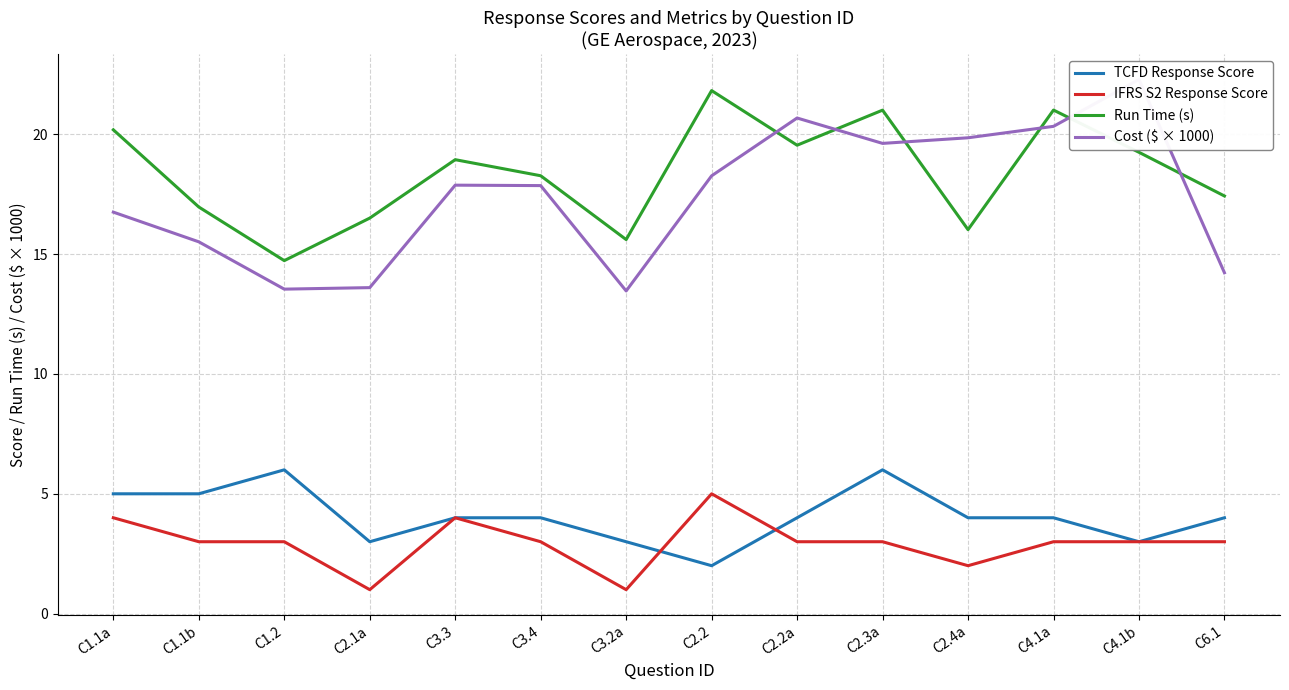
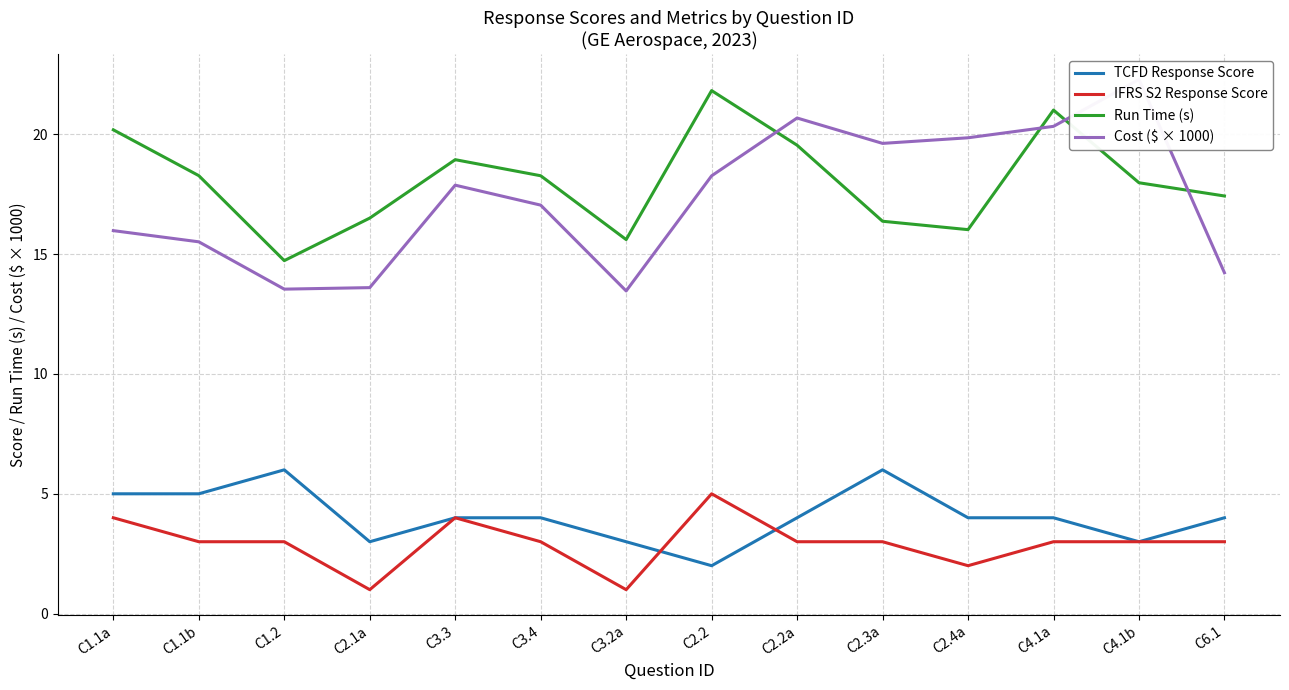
  {
    "TCFD Response Score": {
      "C1.1a": 5.0,
      "C1.1b": 5.0,
      "C1.2": 6.0,
      "C2.1a": 3.0,
      "C3.4": 4.0,
      "C3.2a": 3.0,
      "C2.2": 2.0,
      "C2.2a": 4.0,
      "C2.3a": 6.0,
      "C2.4a": 4.0,
      "C4.1a": 4.0,
      "C6.1": 4.0
    },
    "IFRS S2 Response Score": {
      "C1.1a": 4.0,
      "C1.1b": 3.0,
      "C1.2": 3.0,
      "C2.1a": 1.0,
      "C3.4": 3.0,
      "C3.2a": 1.0,
      "C2.2": 5.0,
      "C2.2a": 3.0,
      "C2.3a": 3.0,
      "C2.4a": 2.0,
      "C4.1a": 3.0,
      "C6.1": 3.0
    },
    "Run Time (s)": {
      "C1.1a": 20.2,
-     "C1.1b": 17.0,
+     "C1.1b": 18.3,
      "C1.2": 14.7,
      "C2.1a": 16.5,
      "C3.3": 18.9,
      "C3.4": 18.3,
      "C3.2a": 15.6,
      "C2.2": 21.8,
      "C2.2a": 19.5,
-     "C2.3a": 21.0,
+     "C2.3a": 16.4,
      "C2.4a": 16.0,
      "C4.1a": 21.0,
-     "C4.1b": 19.2,
+     "C4.1b": 18.0,
      "C6.1": 17.4
    },
    "Cost ($ × 1000)": {
-     "C1.1a": 16.8,
+     "C1.1a": 16.0,
      "C1.1b": 15.5,
      "C1.2": 13.5,
      "C2.1a": 13.6,
      "C3.3": 17.9,
-     "C3.4": 17.9,
+     "C3.4": 17.0,
      "C3.2a": 13.5,
      "C2.2": 18.3,
      "C2.2a": 20.7,
      "C2.3a": 19.6,
      "C2.4a": 19.9,
      "C4.1a": 20.3,
      "C6.1": 14.2
    }
  }
